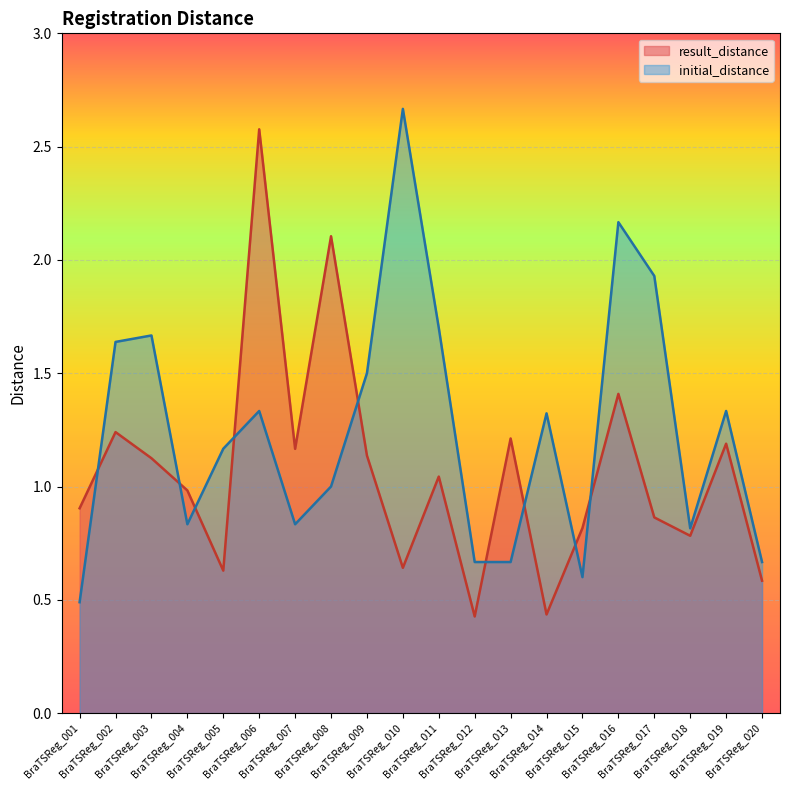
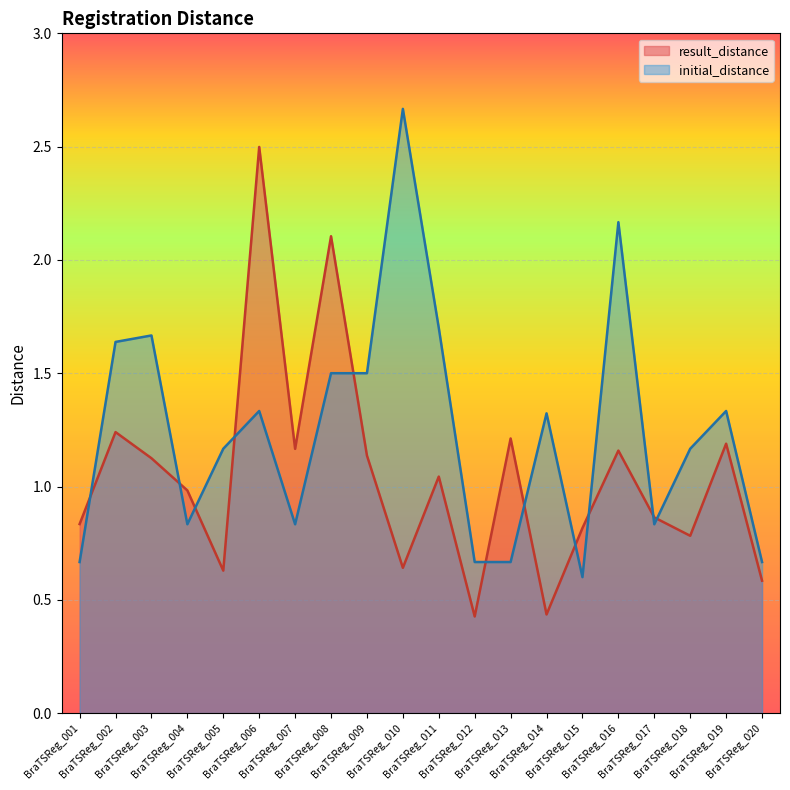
  {
    "result_distance": {
-     "BraTSReg_001": 0.90,
+     "BraTSReg_001": 0.83,
      "BraTSReg_002": 1.24,
      "BraTSReg_003": 1.12,
      "BraTSReg_004": 0.98,
      "BraTSReg_005": 0.63,
-     "BraTSReg_006": 2.58,
+     "BraTSReg_006": 2.50,
      "BraTSReg_007": 1.17,
      "BraTSReg_008": 2.10,
      "BraTSReg_009": 1.14,
      "BraTSReg_010": 0.64,
      "BraTSReg_011": 1.04,
      "BraTSReg_012": 0.43,
      "BraTSReg_013": 1.21,
      "BraTSReg_014": 0.44,
      "BraTSReg_015": 0.82,
-     "BraTSReg_016": 1.41,
+     "BraTSReg_016": 1.16,
      "BraTSReg_017": 0.86,
      "BraTSReg_018": 0.78,
      "BraTSReg_019": 1.19,
      "BraTSReg_020": 0.58
    },
    "initial_distance": {
-     "BraTSReg_001": 0.49,
+     "BraTSReg_001": 0.67,
      "BraTSReg_002": 1.64,
      "BraTSReg_003": 1.67,
      "BraTSReg_004": 0.83,
      "BraTSReg_005": 1.17,
      "BraTSReg_006": 1.33,
      "BraTSReg_007": 0.83,
-     "BraTSReg_008": 1.0,
+     "BraTSReg_008": 1.5,
      "BraTSReg_009": 1.50,
      "BraTSReg_010": 2.67,
      "BraTSReg_011": 1.70,
      "BraTSReg_012": 0.67,
      "BraTSReg_013": 0.67,
      "BraTSReg_014": 1.32,
      "BraTSReg_015": 0.60,
      "BraTSReg_016": 2.17,
-     "BraTSReg_017": 1.93,
-     "BraTSReg_018": 0.82,
+     "BraTSReg_017": 0.83,
+     "BraTSReg_018": 1.17,
      "BraTSReg_019": 1.33,
      "BraTSReg_020": 0.67
    }
  }
